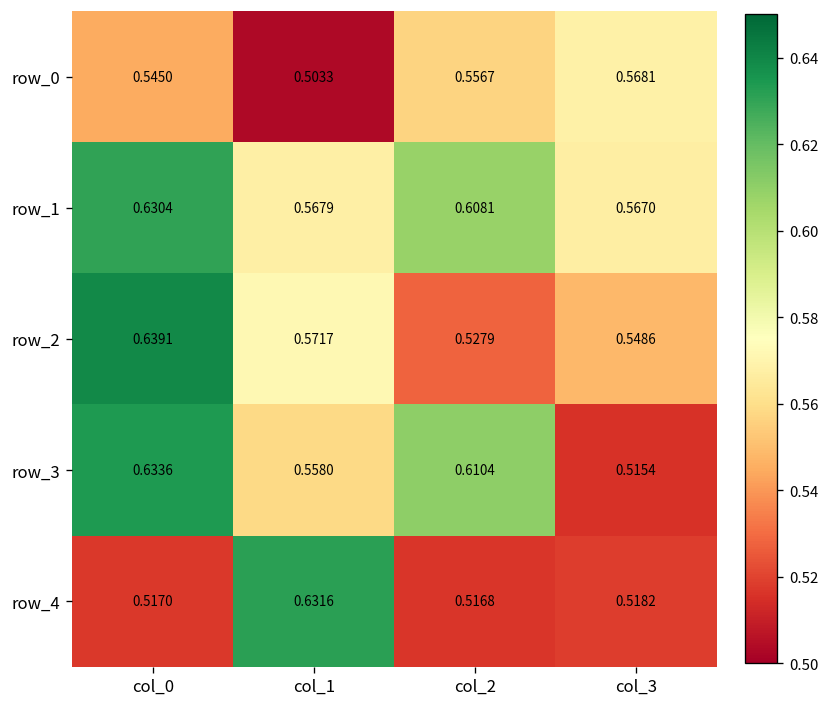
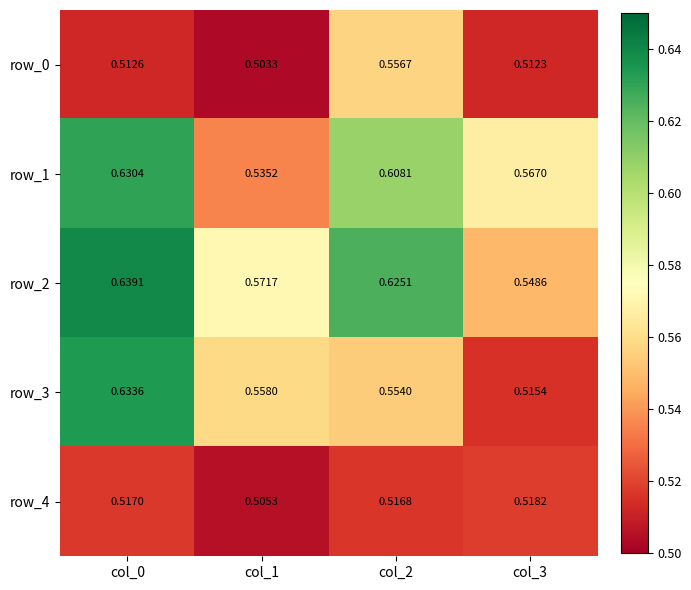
  {
    "row_0": {
-     "col_0": 0.5450,
+     "col_0": 0.5126,
      "col_1": 0.5033,
      "col_2": 0.5567,
-     "col_3": 0.5681
+     "col_3": 0.5123
    },
    "row_1": {
      "col_0": 0.6304,
-     "col_1": 0.5679,
+     "col_1": 0.5352,
      "col_2": 0.6081,
      "col_3": 0.5670
    },
    "row_2": {
      "col_0": 0.6391,
      "col_1": 0.5717,
-     "col_2": 0.5279,
+     "col_2": 0.6251,
      "col_3": 0.5486
    },
    "row_3": {
      "col_0": 0.6336,
      "col_1": 0.5580,
-     "col_2": 0.6104,
+     "col_2": 0.5540,
      "col_3": 0.5154
    },
    "row_4": {
      "col_0": 0.5170,
-     "col_1": 0.6316,
+     "col_1": 0.5053,
      "col_2": 0.5168,
      "col_3": 0.5182
    }
  }
